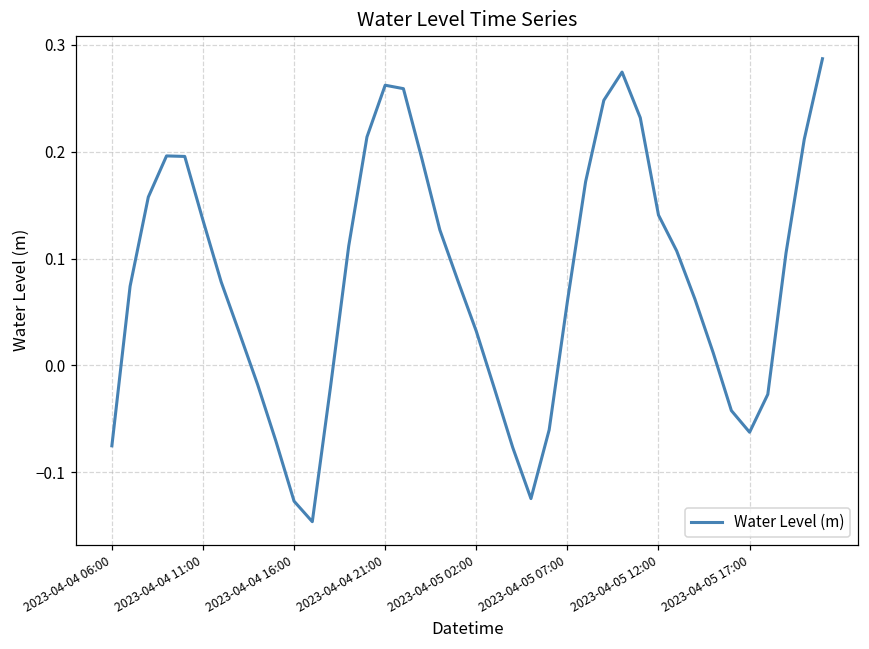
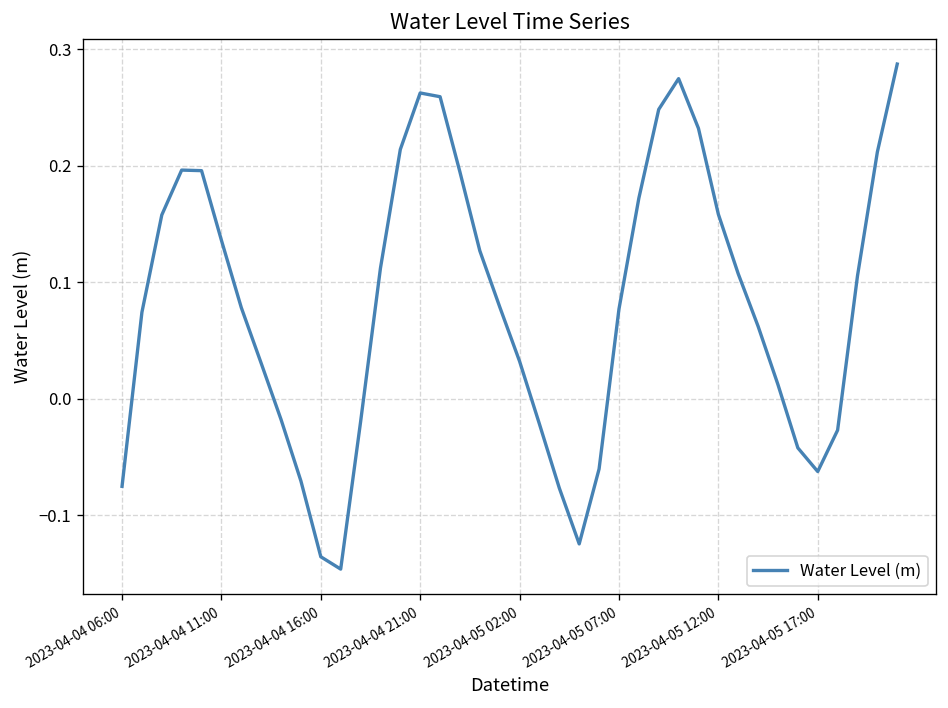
  {
    "2023-04-04 06:00": -0.08,
    "2023-04-04 11:00": 0.14,
-   "2023-04-04 16:00": -0.13,
+   "2023-04-04 16:00": -0.14,
    "2023-04-04 21:00": 0.26,
    "2023-04-05 02:00": 0.03,
-   "2023-04-05 07:00": 0.06,
-   "2023-04-05 12:00": 0.14,
+   "2023-04-05 07:00": 0.08,
+   "2023-04-05 12:00": 0.16,
    "2023-04-05 17:00": -0.06
  }
